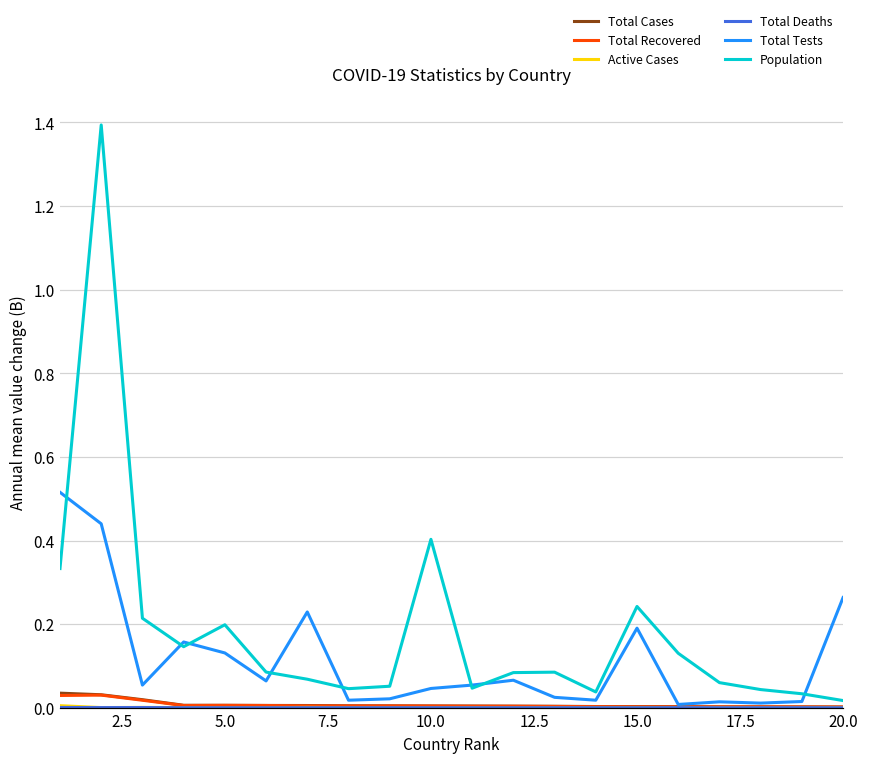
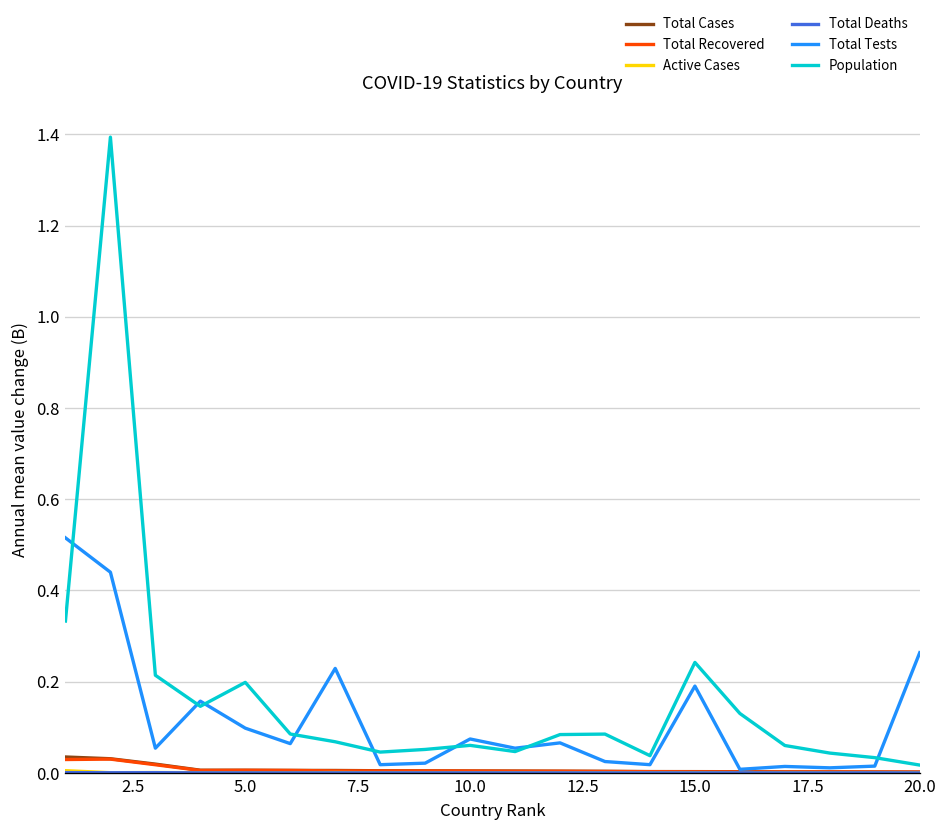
  {
    "Total Tests": {
-     "5.0": 0.13,
-     "10.0": 0.05,
+     "5.0": 0.10,
+     "10.0": 0.07,
      "15.0": 0.19,
      "20.0": 0.26
    },
    "Population": {
      "5.0": 0.20,
-     "10.0": 0.40,
+     "10.0": 0.06,
      "15.0": 0.24,
      "20.0": 0.02
    }
  }
